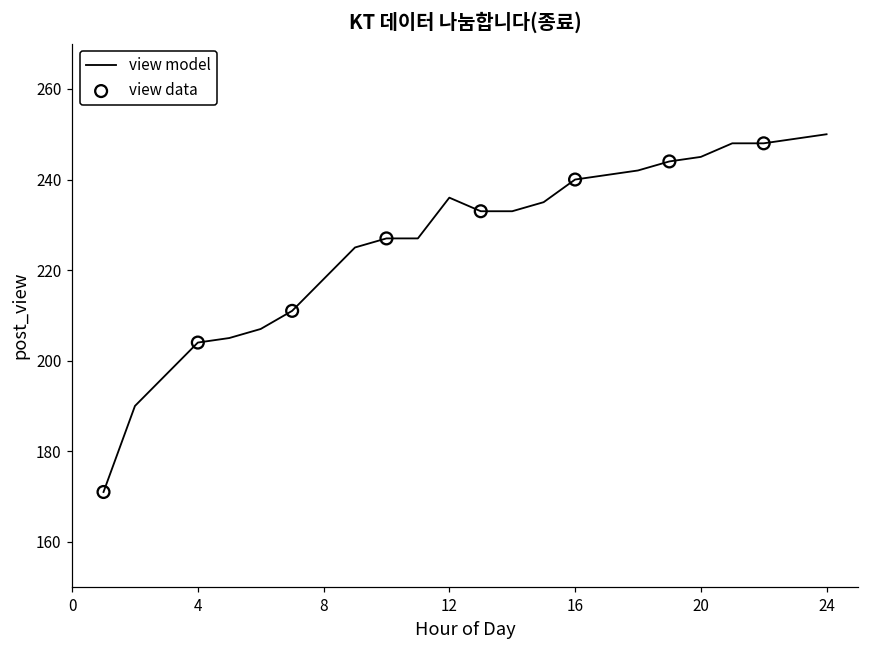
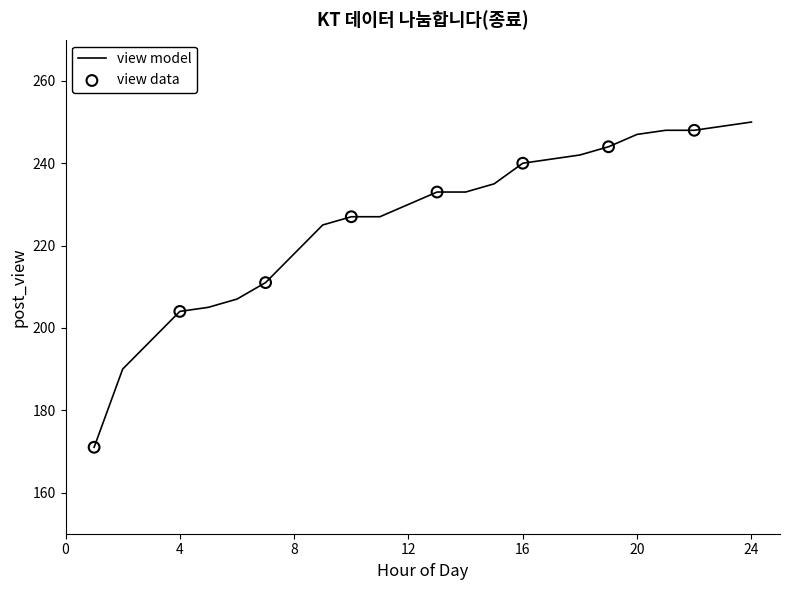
  {
    "view model": {
      "8": 218,
-     "12": 236,
-     "20": 245,
+     "12": 230,
+     "20": 247,
      "24": 250
    }
  }
